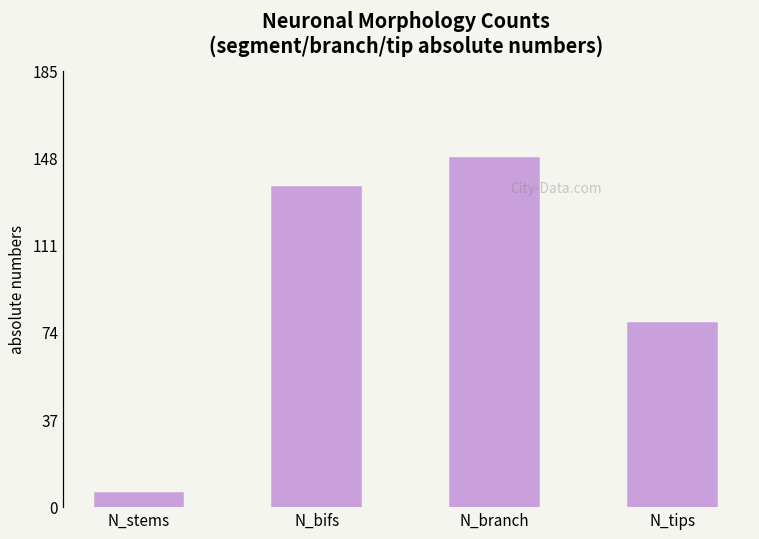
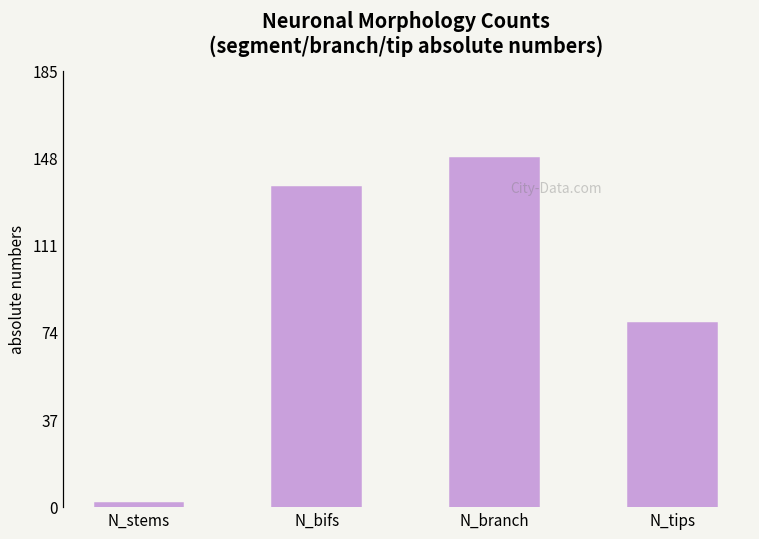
  {
-   "N_stems": 6,
+   "N_stems": 2,
    "N_bifs": 136,
    "N_branch": 148,
    "N_tips": 78
  }
